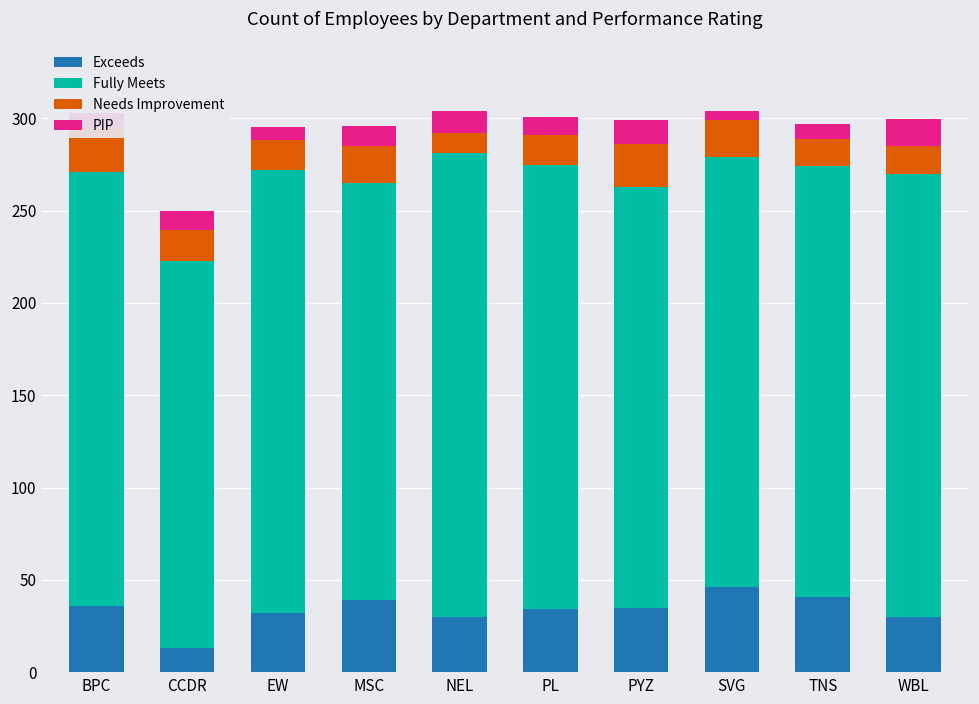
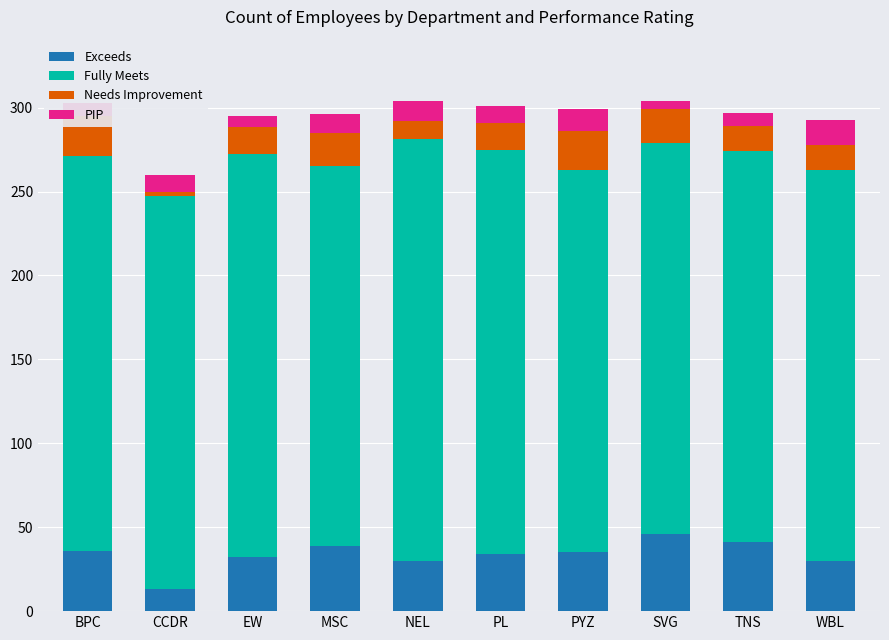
  {
    "Exceeds": {
      "BPC": 36,
      "CCDR": 13,
      "EW": 32,
      "MSC": 39,
      "NEL": 30,
      "PL": 34,
      "PYZ": 35,
      "SVG": 46,
      "TNS": 41,
      "WBL": 30
    },
    "Fully Meets": {
      "BPC": 235,
-     "CCDR": 210,
+     "CCDR": 234,
      "EW": 240,
      "MSC": 226,
      "NEL": 251,
      "PL": 241,
      "PYZ": 228,
      "SVG": 233,
      "TNS": 233,
-     "WBL": 240
+     "WBL": 233
    },
    "Needs Improvement": {
-     "CCDR": 17,
+     "CCDR": 3,
      "EW": 16,
      "MSC": 20,
      "NEL": 11,
      "PL": 16,
      "PYZ": 23,
      "SVG": 20,
      "TNS": 15,
      "WBL": 15
    },
    "PIP": {
      "CCDR": 10,
      "EW": 7,
      "MSC": 11,
      "NEL": 12,
      "PL": 10,
      "PYZ": 13,
      "SVG": 5,
      "TNS": 8,
      "WBL": 15
    }
  }
